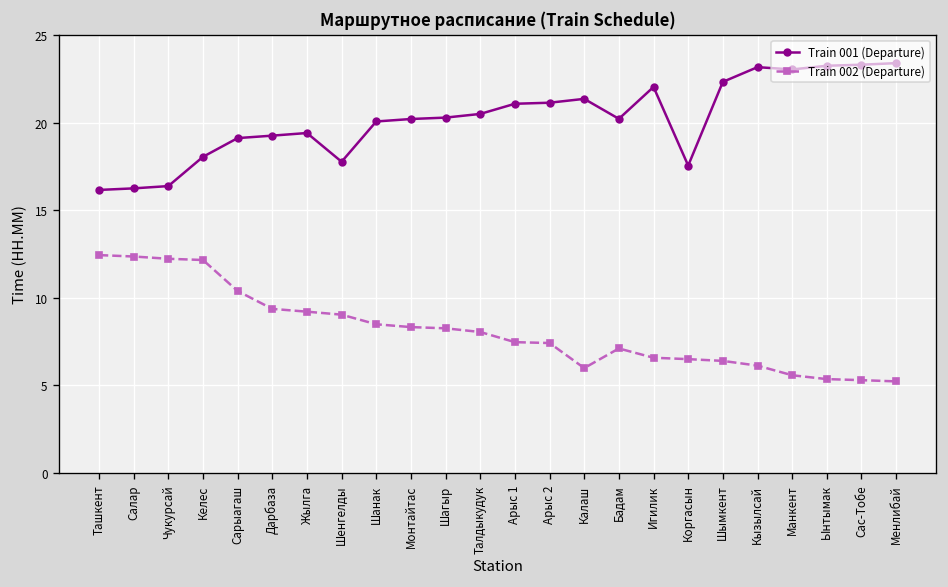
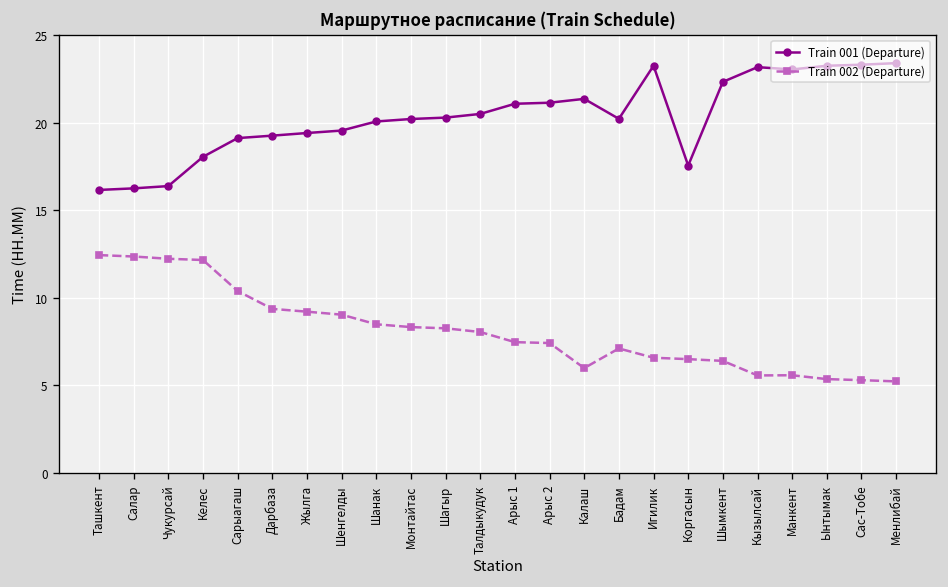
  {
    "Train 001 (Departure)": {
      "Ташкент": 16.2,
      "Салар": 16.2,
      "Чукурсай": 16.4,
      "Келес": 18.0,
      "Сарыагаш": 19.1,
      "Дарбаза": 19.3,
      "Жылга": 19.4,
-     "Шенгелды": 17.8,
+     "Шенгелды": 19.5,
      "Шанак": 20.1,
      "Монтайтас": 20.2,
      "Шагыр": 20.3,
      "Талдыкудук": 20.5,
      "Арыс 1": 21.1,
      "Арыс 2": 21.1,
      "Калаш": 21.4,
      "Бадам": 20.2,
-     "Игилик": 22.0,
+     "Игилик": 23.2,
      "Коргасын": 17.5,
      "Шымкент": 22.3,
      "Кызылсай": 23.2
    },
    "Train 002 (Departure)": {
      "Ташкент": 12.4,
      "Салар": 12.4,
      "Чукурсай": 12.2,
      "Келес": 12.2,
      "Сарыагаш": 10.4,
      "Дарбаза": 9.4,
      "Жылга": 9.2,
      "Шенгелды": 9.0,
      "Шанак": 8.5,
      "Монтайтас": 8.3,
      "Шагыр": 8.3,
      "Талдыкудук": 8.0,
      "Арыс 1": 7.5,
      "Арыс 2": 7.4,
      "Калаш": 6.0,
      "Бадам": 7.1,
      "Игилик": 6.6,
      "Коргасын": 6.5,
      "Шымкент": 6.4,
-     "Кызылсай": 6.1,
+     "Кызылсай": 5.6,
      "Манкент": 5.6,
      "Ынтымак": 5.4,
      "Сас-Тобе": 5.3,
      "Менлибай": 5.2
    }
  }
